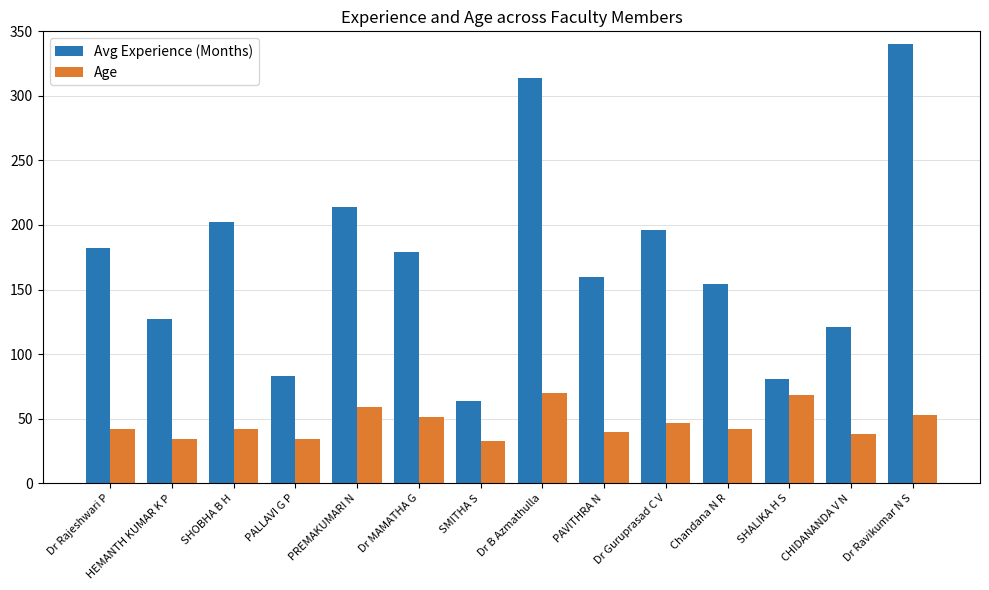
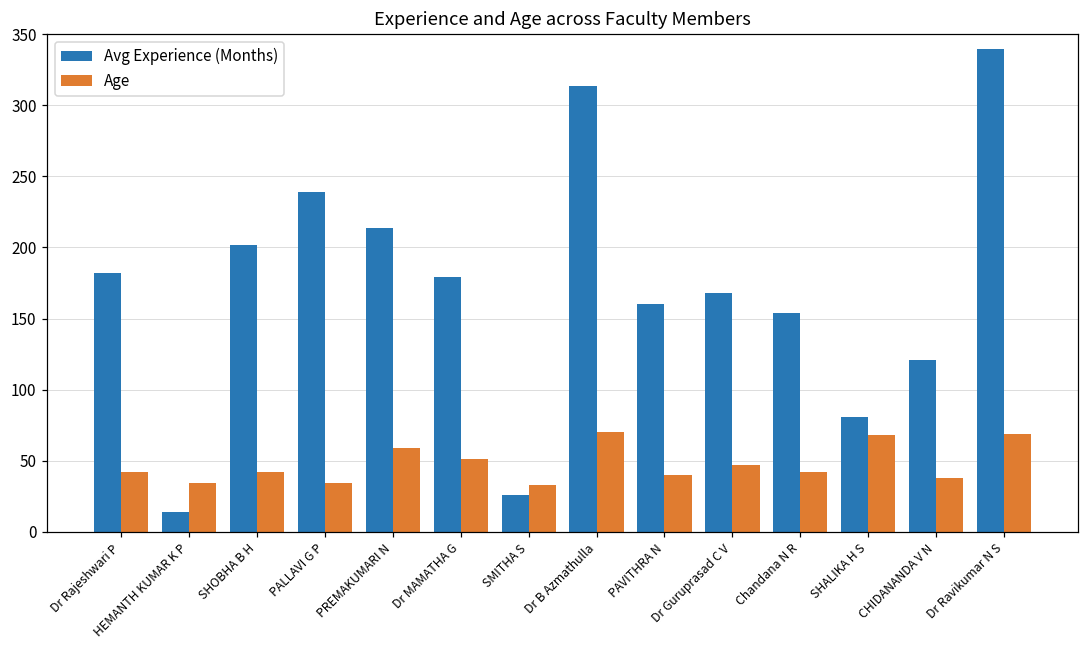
  {
    "Avg Experience (Months)": {
      "Dr Rajeshwari P": 182,
-     "HEMANTH KUMAR K P": 127,
+     "HEMANTH KUMAR K P": 14,
      "SHOBHA B H": 202,
-     "PALLAVI G P": 83,
+     "PALLAVI G P": 239,
      "PREMAKUMARI N": 214,
      "Dr MAMATHA G": 179,
-     "SMITHA S": 64,
+     "SMITHA S": 26,
      "Dr B Azmathulla": 314,
      "PAVITHRA N": 160,
-     "Dr Guruprasad C V": 196,
+     "Dr Guruprasad C V": 168,
      "Chandana N R": 154,
      "SHALIKA H S": 81,
      "CHIDANANDA V N": 121,
      "Dr Ravikumar N S": 340
    },
    "Age": {
      "Dr Rajeshwari P": 42,
      "HEMANTH KUMAR K P": 34,
      "SHOBHA B H": 42,
      "PALLAVI G P": 34,
      "PREMAKUMARI N": 59,
      "Dr MAMATHA G": 51,
      "SMITHA S": 33,
      "Dr B Azmathulla": 70,
      "PAVITHRA N": 40,
      "Dr Guruprasad C V": 47,
      "Chandana N R": 42,
      "SHALIKA H S": 68,
      "CHIDANANDA V N": 38,
-     "Dr Ravikumar N S": 53
+     "Dr Ravikumar N S": 69
    }
  }
